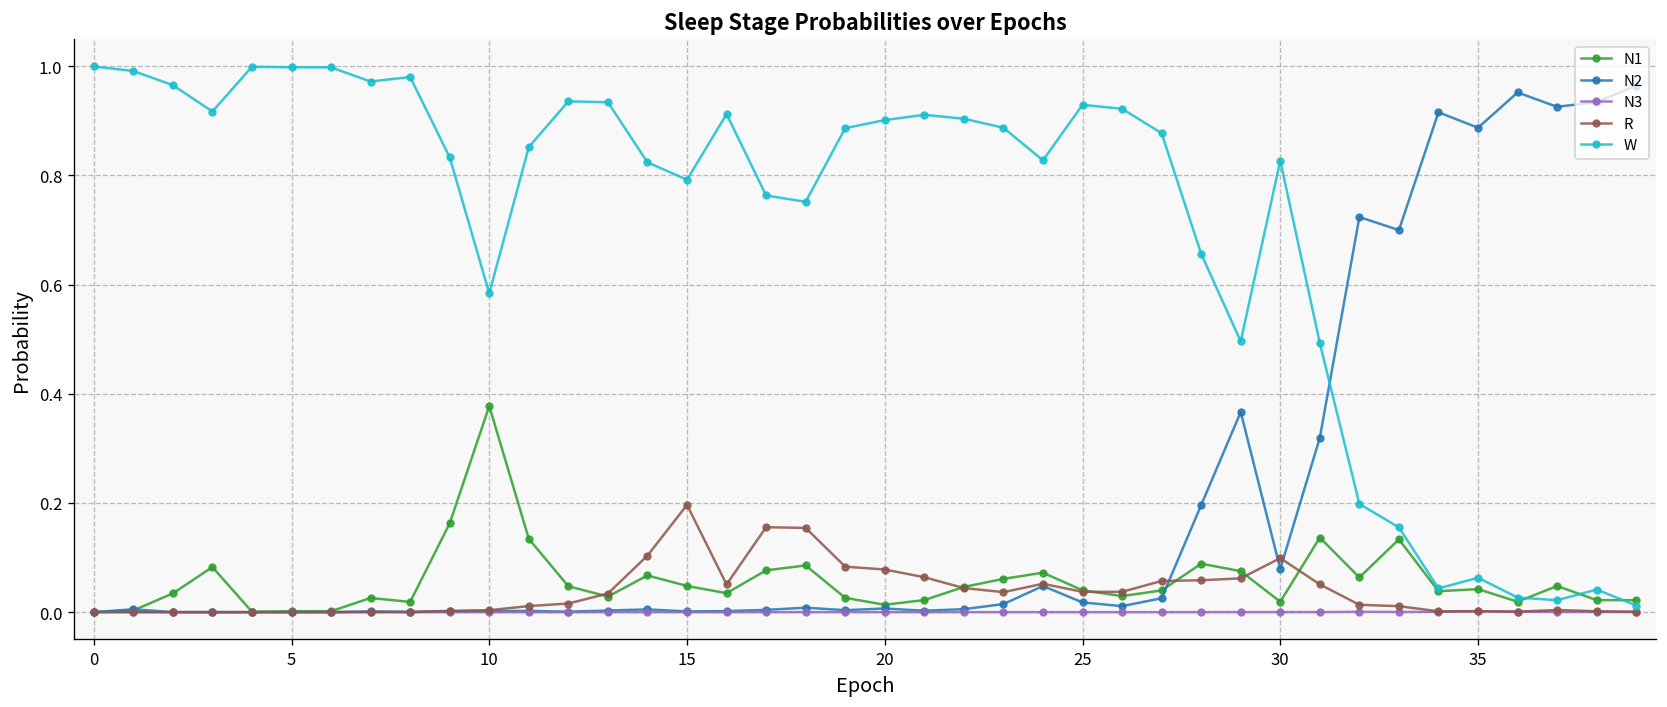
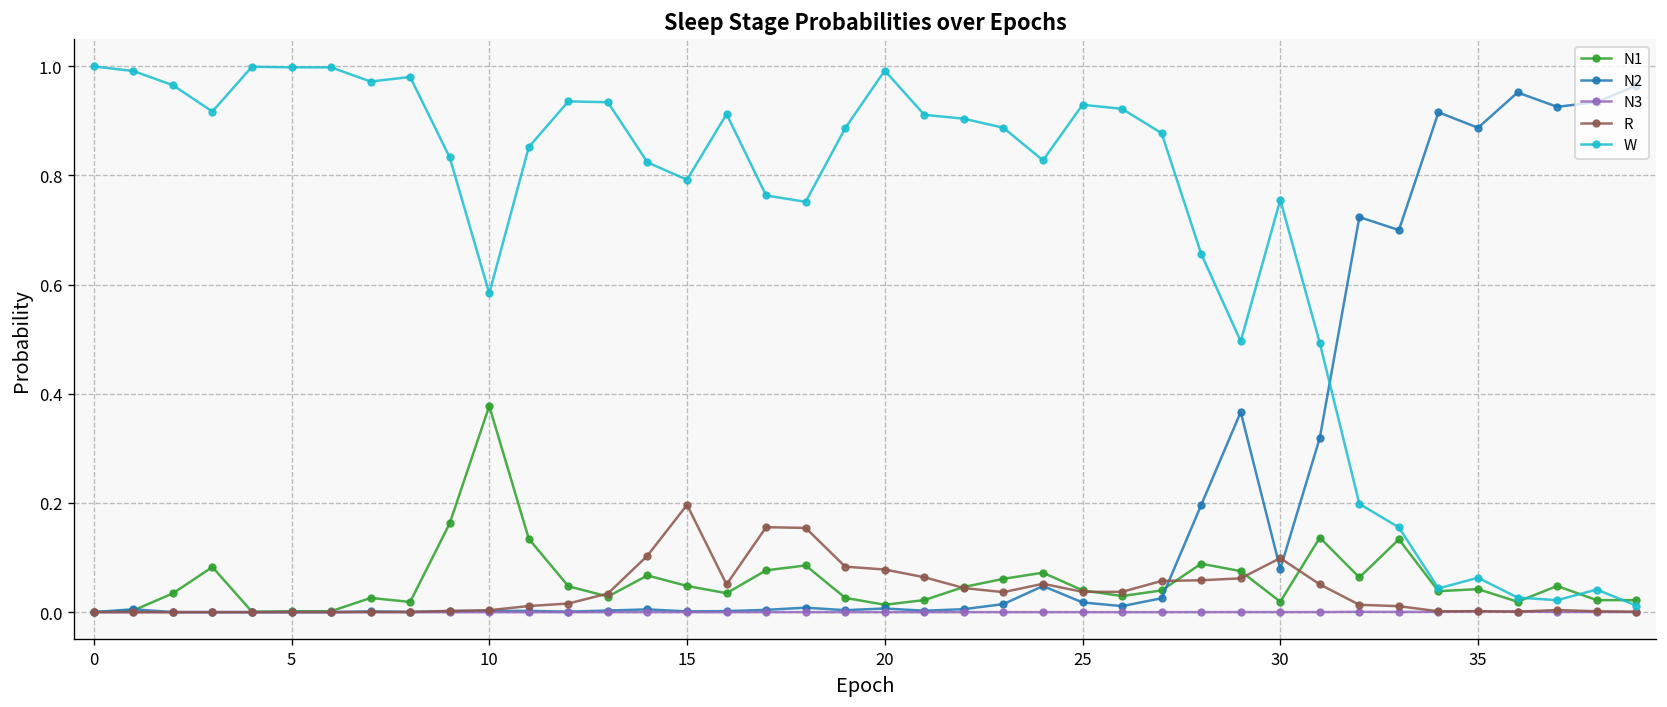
  {
    "N1": {
      "10": 0.38,
      "15": 0.05,
      "20": 0.01,
      "30": 0.02,
      "35": 0.04
    },
    "N2": {
      "20": 0.01,
      "25": 0.02,
      "30": 0.08,
      "35": 0.89
    },
    "N3": {
      "20": 0.00,
      "25": 0.00,
      "30": 0.00
    },
    "R": {
      "15": 0.20,
      "20": 0.08,
      "30": 0.10
    },
    "W": {
      "0": 1.00,
      "5": 1.00,
      "10": 0.58,
      "15": 0.79,
-     "20": 0.90,
+     "20": 0.99,
      "25": 0.93,
-     "30": 0.83,
+     "30": 0.76,
      "35": 0.06
    }
  }
